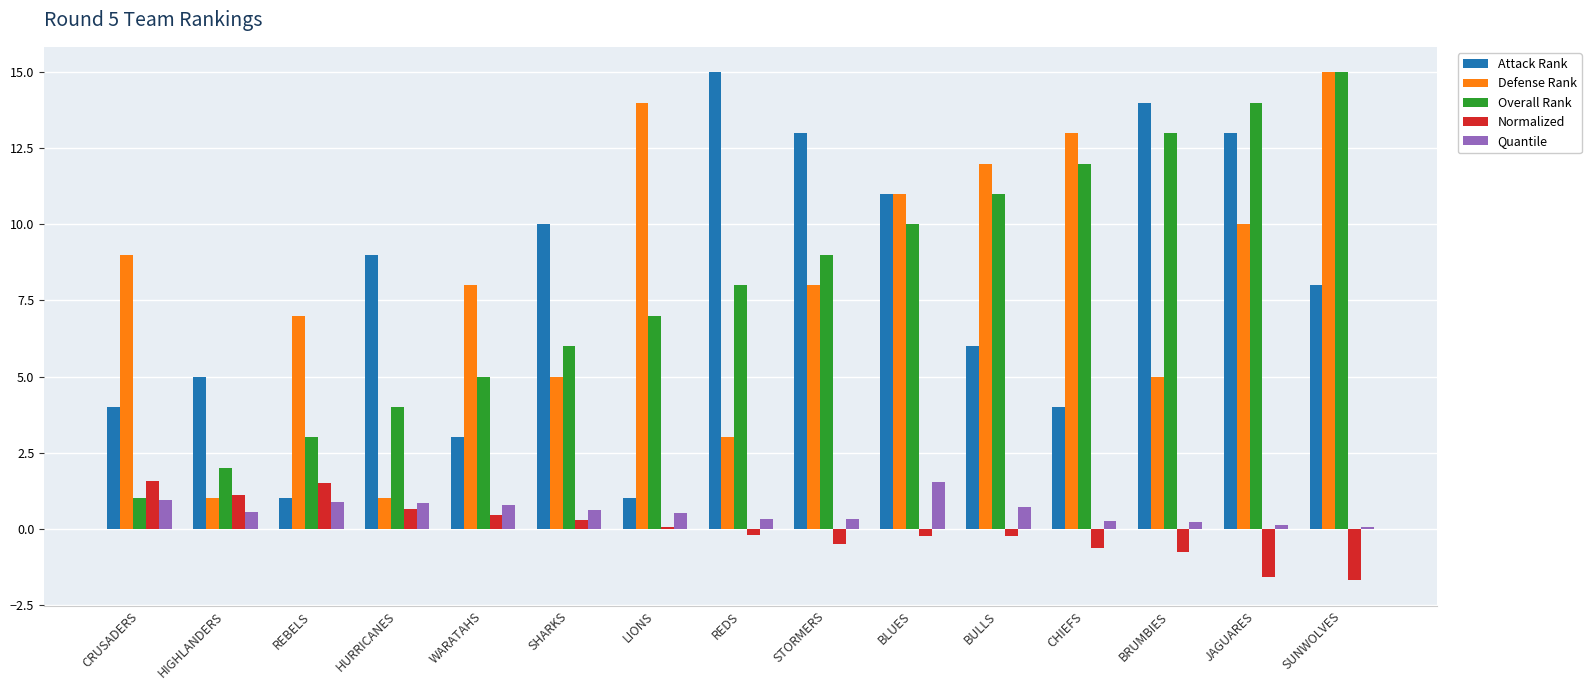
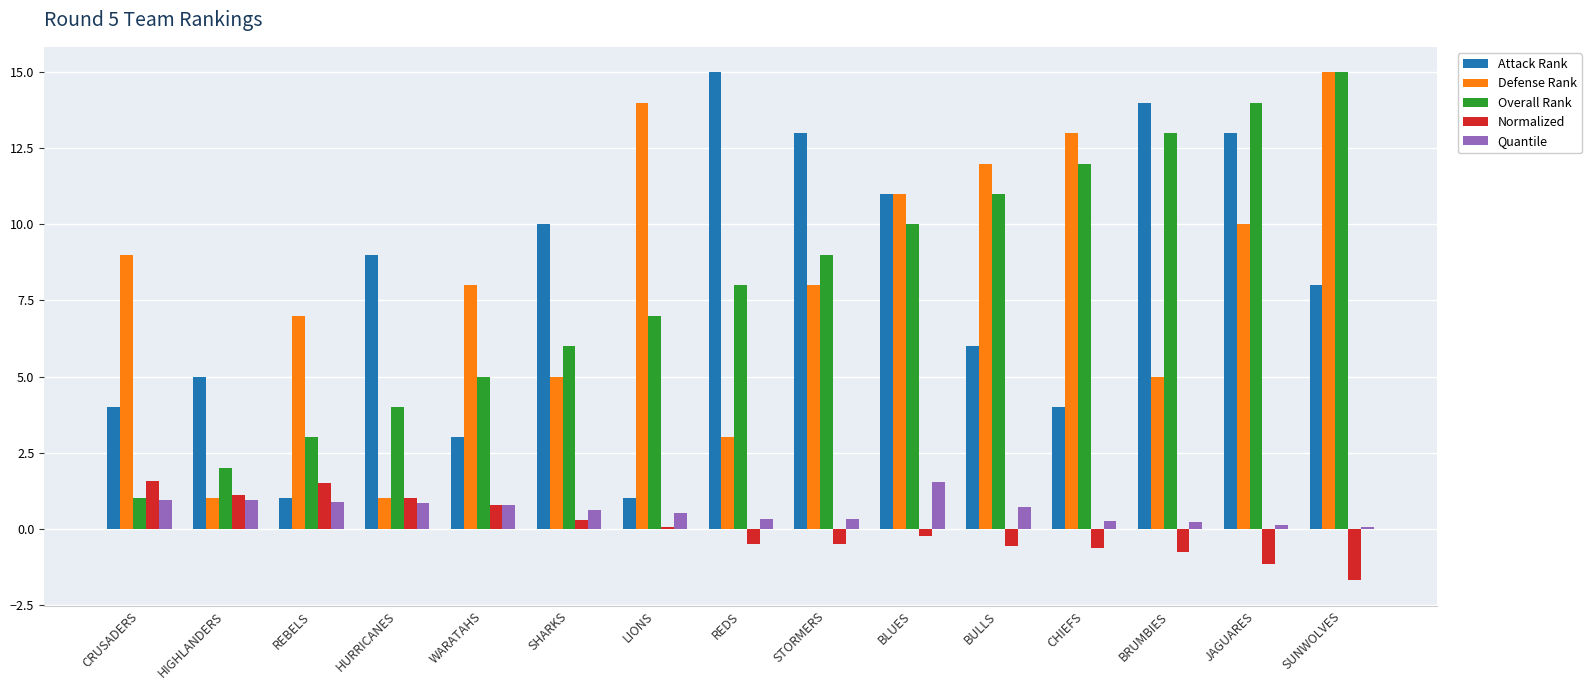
  {
    "Attack Rank": {
      "CRUSADERS": 4.0,
      "HIGHLANDERS": 5.0,
      "REBELS": 1.0,
      "HURRICANES": 9.0,
      "WARATAHS": 3.0,
      "SHARKS": 10.0,
      "LIONS": 1.0,
      "REDS": 15.0,
      "STORMERS": 13.0,
      "BLUES": 11.0,
      "BULLS": 6.0,
      "CHIEFS": 4.0,
      "BRUMBIES": 14.0,
      "JAGUARES": 13.0,
      "SUNWOLVES": 8.0
    },
    "Defense Rank": {
      "CRUSADERS": 9.0,
      "HIGHLANDERS": 1.0,
      "REBELS": 7.0,
      "HURRICANES": 1.0,
      "WARATAHS": 8.0,
      "SHARKS": 5.0,
      "LIONS": 14.0,
      "REDS": 3.0,
      "STORMERS": 8.0,
      "BLUES": 11.0,
      "BULLS": 12.0,
      "CHIEFS": 13.0,
      "BRUMBIES": 5.0,
      "JAGUARES": 10.0,
      "SUNWOLVES": 15.0
    },
    "Overall Rank": {
      "CRUSADERS": 1.0,
      "HIGHLANDERS": 2.0,
      "REBELS": 3.0,
      "HURRICANES": 4.0,
      "WARATAHS": 5.0,
      "SHARKS": 6.0,
      "LIONS": 7.0,
      "REDS": 8.0,
      "STORMERS": 9.0,
      "BLUES": 10.0,
      "BULLS": 11.0,
      "CHIEFS": 12.0,
      "BRUMBIES": 13.0,
      "JAGUARES": 14.0,
      "SUNWOLVES": 15.0
    },
    "Normalized": {
      "CRUSADERS": 1.6,
      "HIGHLANDERS": 1.1,
      "REBELS": 1.5,
-     "HURRICANES": 0.7,
-     "WARATAHS": 0.4,
+     "HURRICANES": 1.0,
+     "WARATAHS": 0.8,
      "SHARKS": 0.3,
-     "REDS": -0.2,
+     "REDS": -0.5,
      "STORMERS": -0.5,
      "BLUES": -0.2,
-     "BULLS": -0.2,
+     "BULLS": -0.6,
      "CHIEFS": -0.6,
      "BRUMBIES": -0.8,
-     "JAGUARES": -1.6,
+     "JAGUARES": -1.2,
      "SUNWOLVES": -1.7
    },
    "Quantile": {
      "CRUSADERS": 0.9,
-     "HIGHLANDERS": 0.5,
+     "HIGHLANDERS": 0.9,
      "REBELS": 0.9,
      "HURRICANES": 0.8,
      "WARATAHS": 0.8,
      "SHARKS": 0.6,
      "LIONS": 0.5,
      "REDS": 0.3,
      "STORMERS": 0.3,
      "BLUES": 1.5,
      "BULLS": 0.7,
      "CHIEFS": 0.3,
      "BRUMBIES": 0.2,
      "JAGUARES": 0.1
    }
  }
